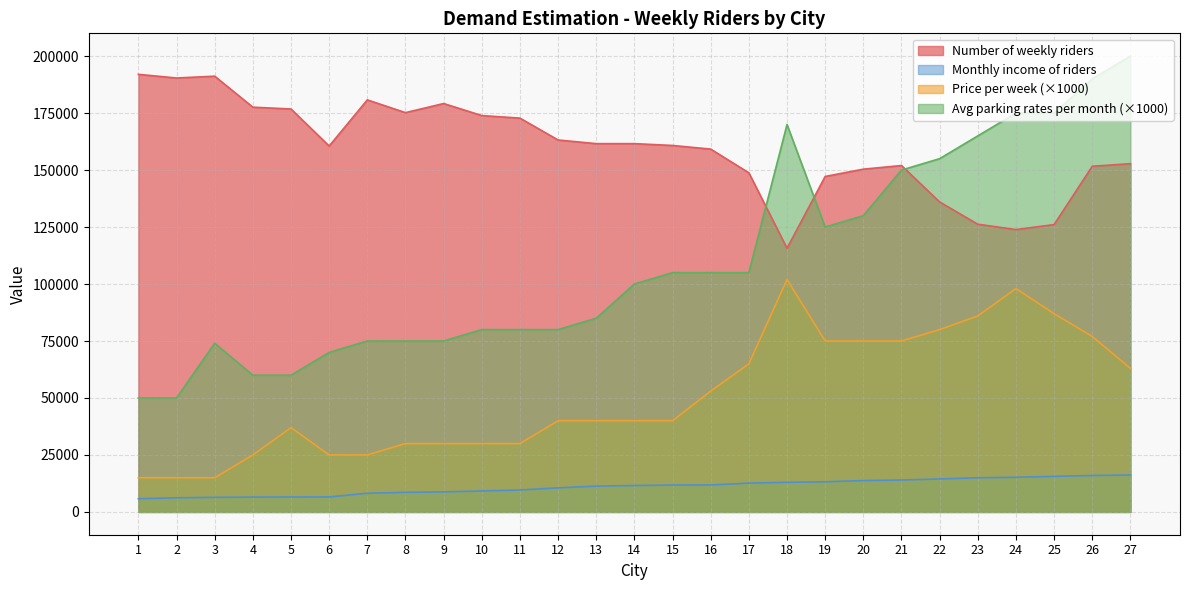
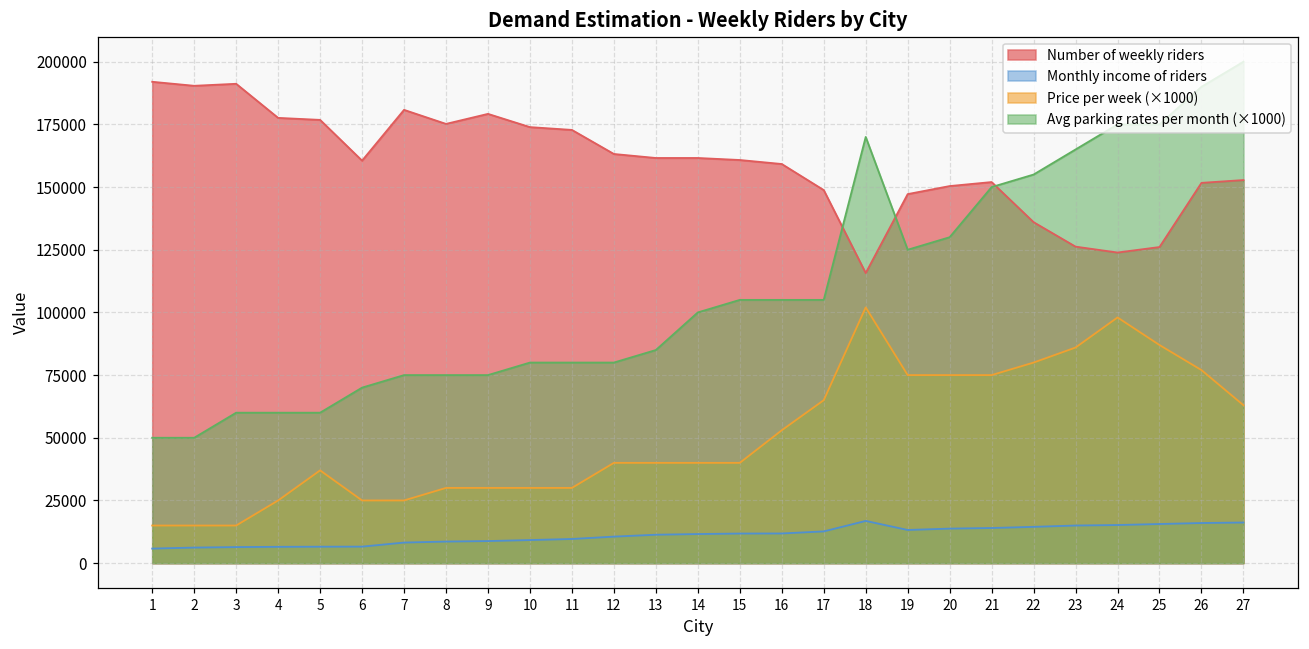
  {
    "Number of weekly riders": {
      "1": 192000,
      "2": 190000,
      "3": 191000,
      "4": 178000,
      "5": 177000,
      "6": 161000,
      "7": 181000,
      "8": 175000,
      "9": 179000,
      "10": 174000,
      "11": 173000,
      "12": 163000,
      "13": 162000,
      "14": 162000,
      "15": 161000,
      "16": 159000,
      "17": 149000,
      "18": 116000,
      "19": 147000,
      "20": 150000,
      "21": 152000,
      "22": 136000,
      "23": 126000,
      "24": 124000,
      "25": 126000,
      "26": 152000,
      "27": 153000
    },
    "Monthly income of riders": {
      "1": 6000,
      "2": 6000,
      "3": 6000,
      "4": 7000,
      "5": 7000,
      "6": 7000,
      "7": 8000,
      "8": 9000,
      "9": 9000,
      "10": 9000,
      "11": 10000,
      "12": 11000,
      "13": 11000,
      "14": 12000,
      "15": 12000,
      "16": 12000,
      "17": 13000,
-     "18": 13000,
+     "18": 17000,
      "19": 13000,
      "20": 14000,
      "21": 14000,
      "22": 14000,
      "23": 15000,
      "24": 15000,
      "25": 16000,
      "26": 16000,
      "27": 16000
    },
    "Price per week (×1000)": {
      "1": 15000,
      "2": 15000,
      "3": 15000,
      "4": 25000,
      "5": 37000,
      "6": 25000,
      "7": 25000,
      "8": 30000,
      "9": 30000,
      "10": 30000,
      "11": 30000,
      "12": 40000,
      "13": 40000,
      "14": 40000,
      "15": 40000,
      "16": 53000,
      "17": 65000,
      "18": 102000,
      "19": 75000,
      "20": 75000,
      "21": 75000,
      "22": 80000,
      "23": 86000,
      "24": 98000,
      "25": 87000,
      "26": 77000,
      "27": 63000
    },
    "Avg parking rates per month (×1000)": {
      "1": 50000,
      "2": 50000,
-     "3": 74000,
+     "3": 60000,
      "4": 60000,
      "5": 60000,
      "6": 70000,
      "7": 75000,
      "8": 75000,
      "9": 75000,
      "10": 80000,
      "11": 80000,
      "12": 80000,
      "13": 85000,
      "14": 100000,
      "15": 105000,
      "16": 105000,
      "17": 105000,
      "18": 170000,
      "19": 125000,
      "20": 130000,
      "21": 150000,
      "22": 155000,
      "23": 165000
    }
  }
